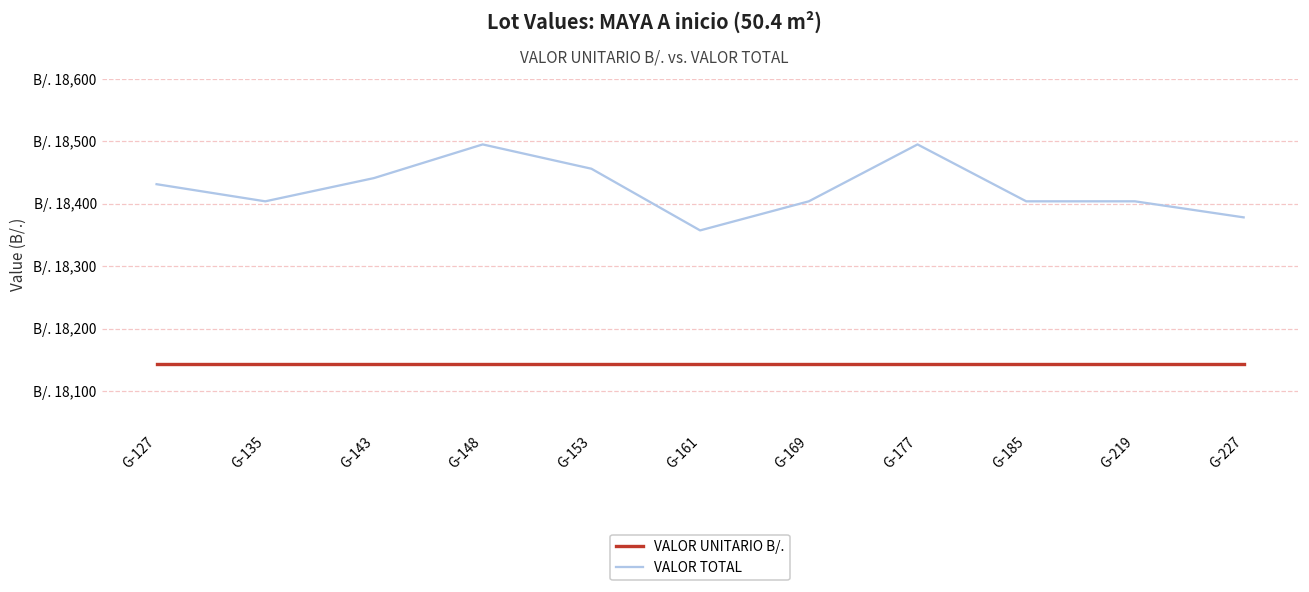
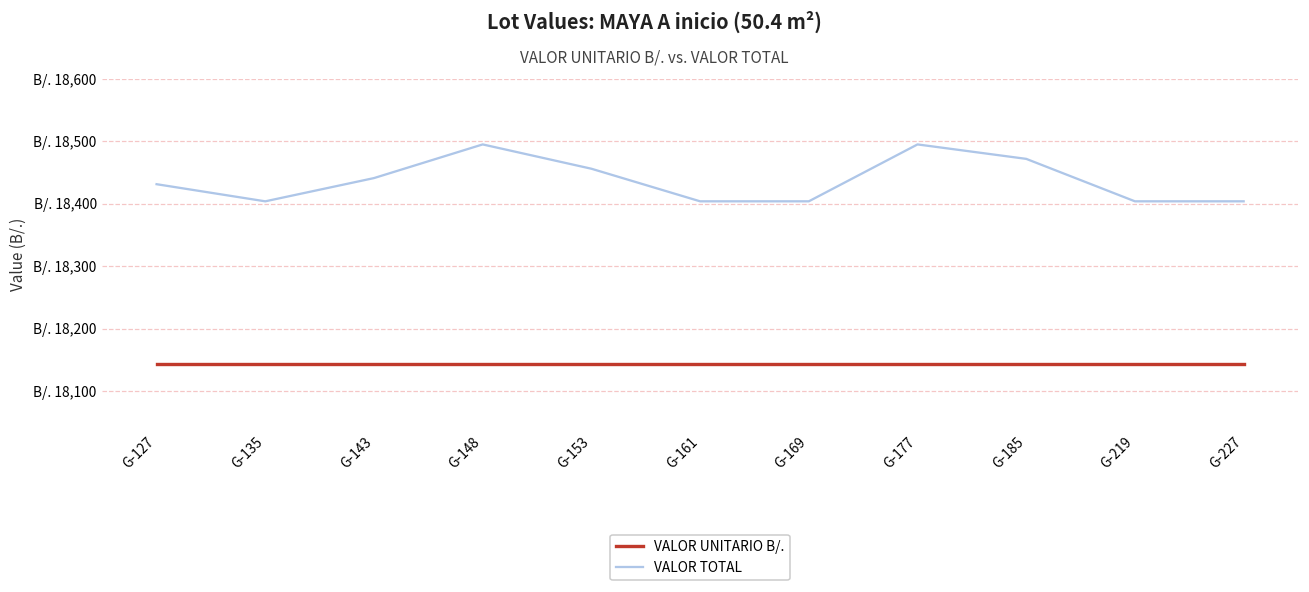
  {
    "VALOR UNITARIO B/.": {
      "G-127": "B/. 18,140",
      "G-135": "B/. 18,140",
      "G-143": "B/. 18,140",
      "G-148": "B/. 18,140",
      "G-153": "B/. 18,140",
      "G-161": "B/. 18,140",
      "G-169": "B/. 18,140",
      "G-177": "B/. 18,140",
      "G-185": "B/. 18,140",
      "G-219": "B/. 18,140",
      "G-227": "B/. 18,140"
    },
    "VALOR TOTAL": {
      "G-127": "B/. 18,430",
      "G-135": "B/. 18,400",
      "G-143": "B/. 18,440",
      "G-148": "B/. 18,500",
      "G-153": "B/. 18,460",
-     "G-161": "B/. 18,360",
+     "G-161": "B/. 18,400",
      "G-169": "B/. 18,400",
      "G-177": "B/. 18,500",
-     "G-185": "B/. 18,400",
+     "G-185": "B/. 18,470",
      "G-219": "B/. 18,400",
-     "G-227": "B/. 18,380"
+     "G-227": "B/. 18,400"
    }
  }
